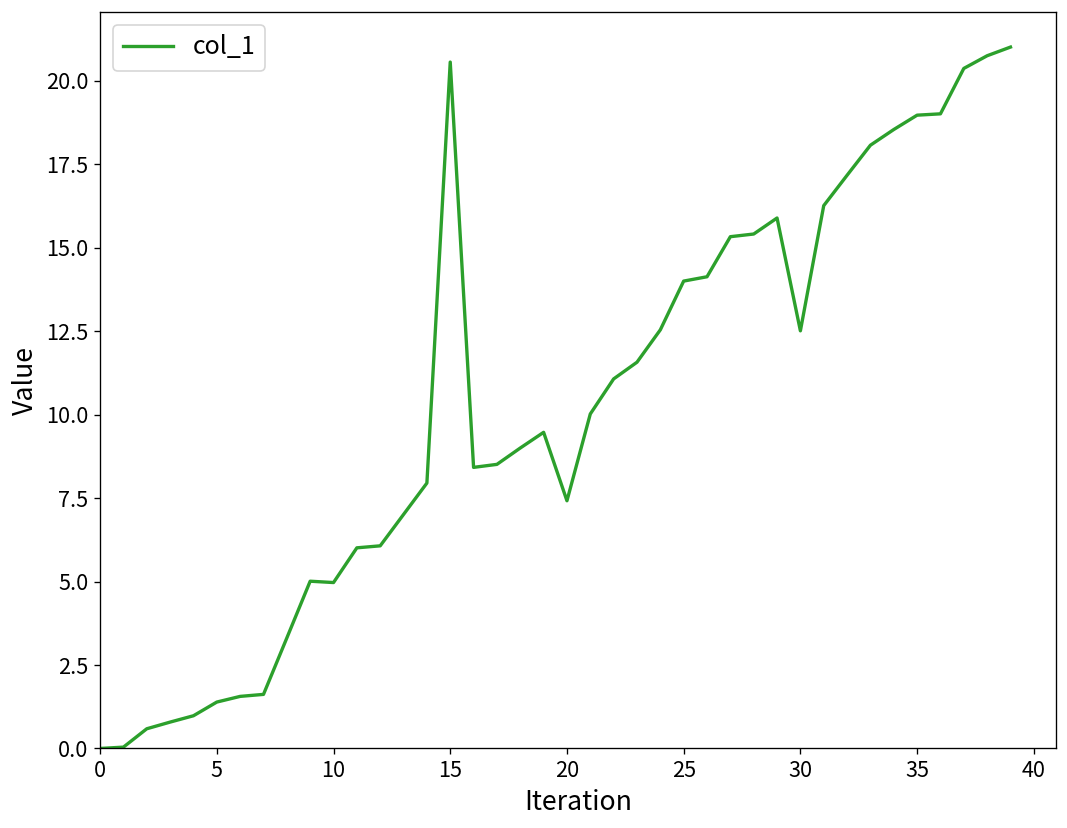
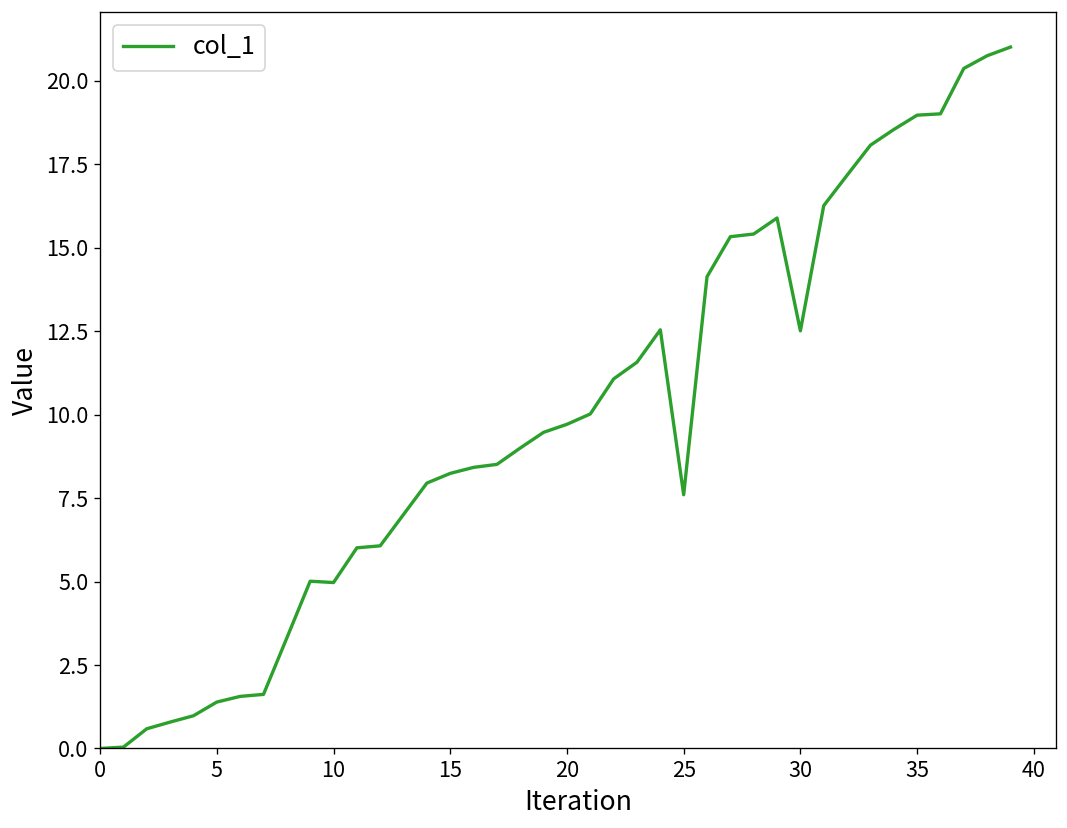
  {
    "0": 0.0,
    "5": 1.4,
    "10": 5.0,
-   "15": 20.6,
-   "20": 7.4,
-   "25": 14.0,
+   "15": 8.2,
+   "20": 9.7,
+   "25": 7.6,
    "30": 12.5,
    "35": 19.0
  }
